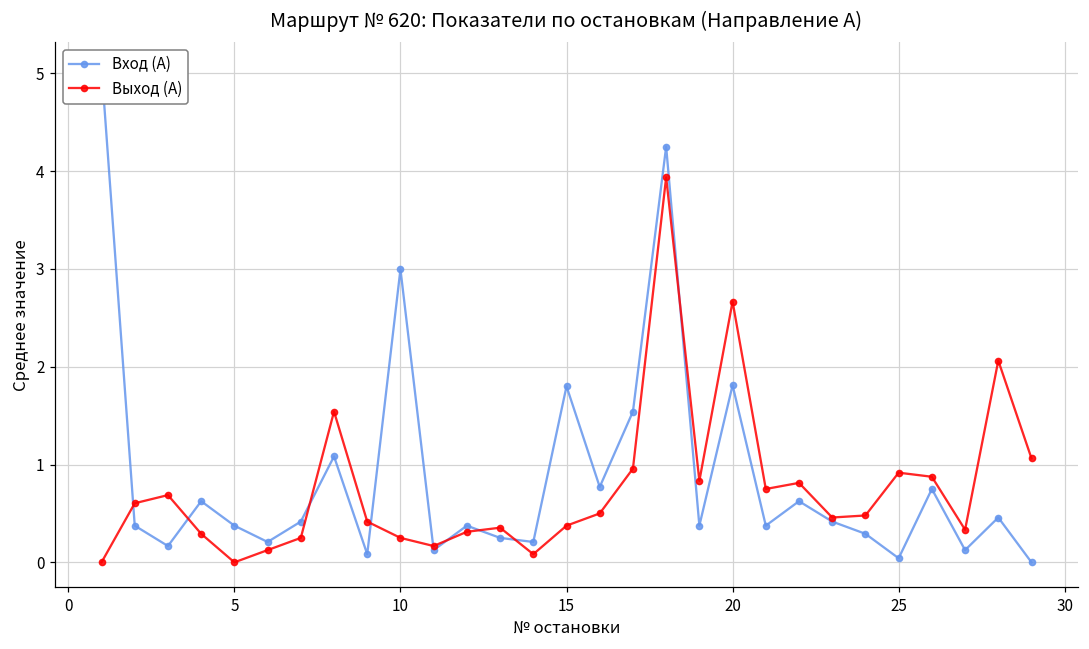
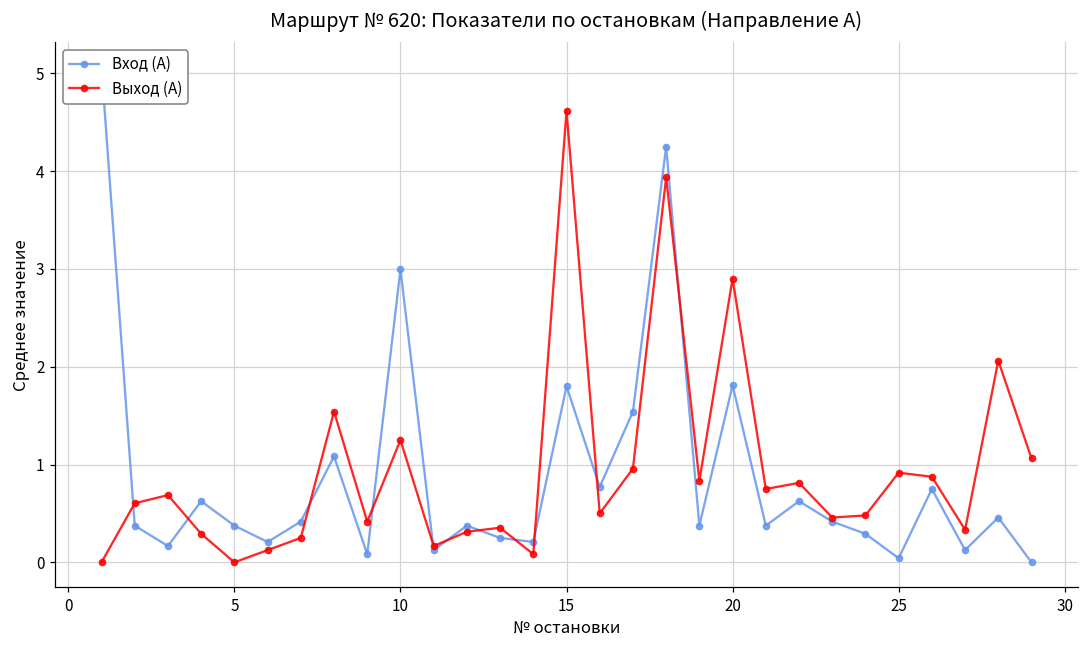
  {
    "Вход (А)": {
      "5": 0.4,
      "10": 3.0,
      "15": 1.8,
      "20": 1.8,
      "25": 0.0
    },
    "Выход (А)": {
      "5": 0.0,
-     "10": 0.3,
-     "15": 0.4,
-     "20": 2.7,
+     "10": 1.3,
+     "15": 4.6,
+     "20": 2.9,
      "25": 0.9
    }
  }
